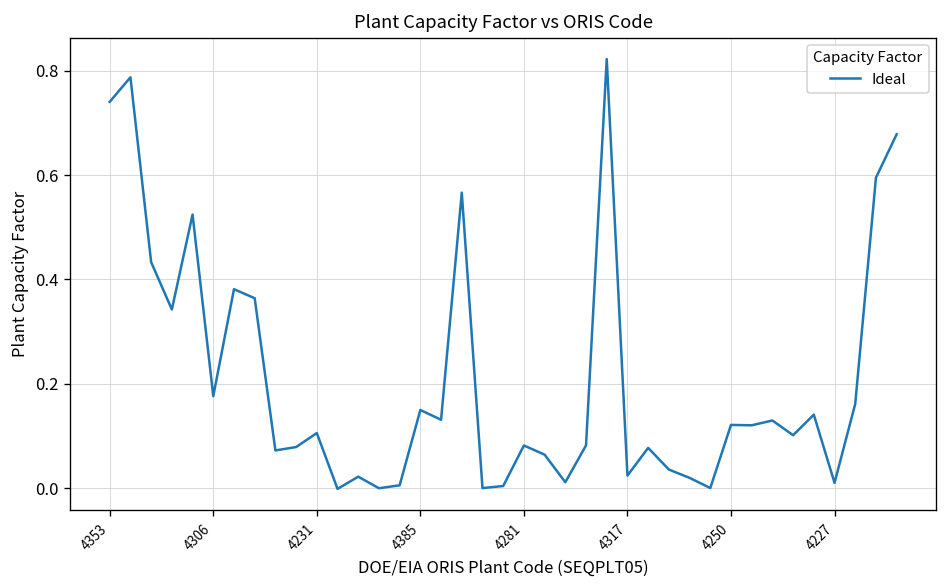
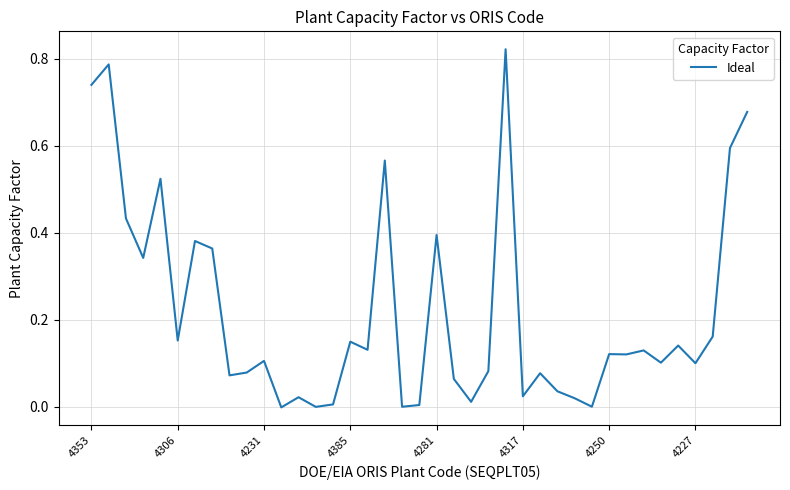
  {
    "4353": 0.74,
-   "4306": 0.18,
+   "4306": 0.15,
    "4231": 0.11,
    "4385": 0.15,
-   "4281": 0.08,
+   "4281": 0.40,
    "4317": 0.02,
    "4250": 0.12,
-   "4227": 0.01
+   "4227": 0.10
  }
